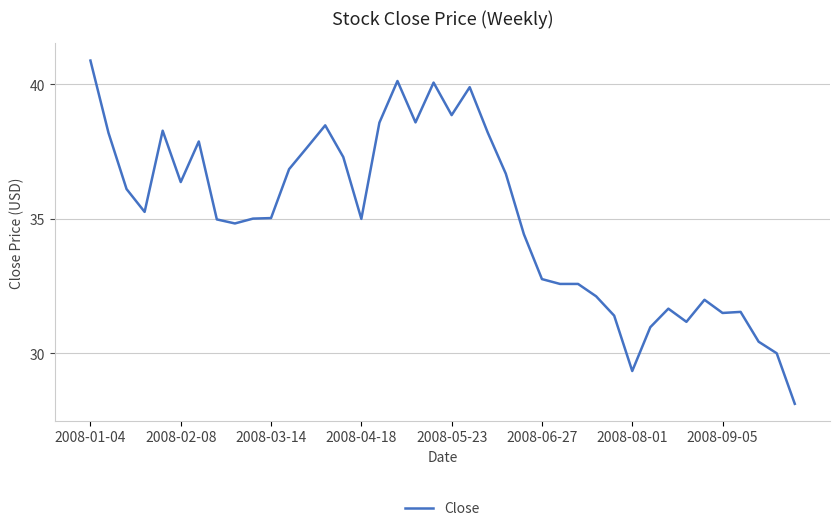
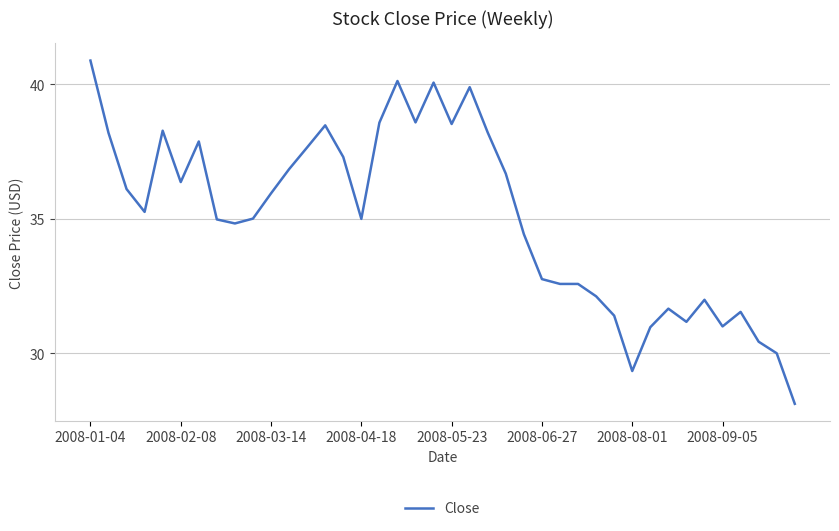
  {
    "2008-01-04": 40.9,
    "2008-02-08": 36.4,
-   "2008-03-14": 35.0,
+   "2008-03-14": 36.0,
    "2008-04-18": 35.0,
-   "2008-05-23": 38.9,
+   "2008-05-23": 38.5,
    "2008-06-27": 32.8,
    "2008-08-01": 29.3,
-   "2008-09-05": 31.5
+   "2008-09-05": 31.0
  }
